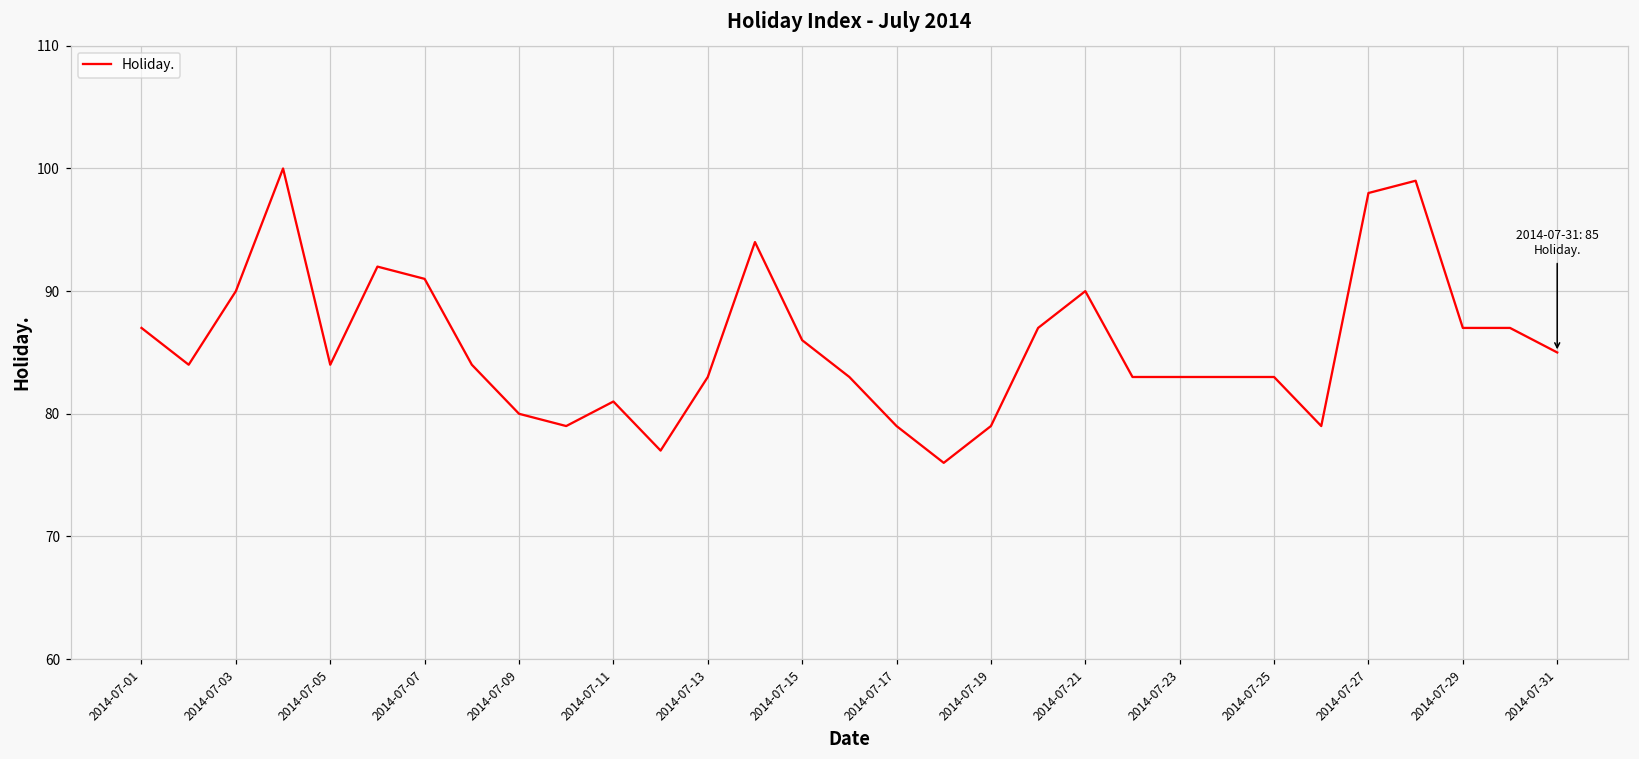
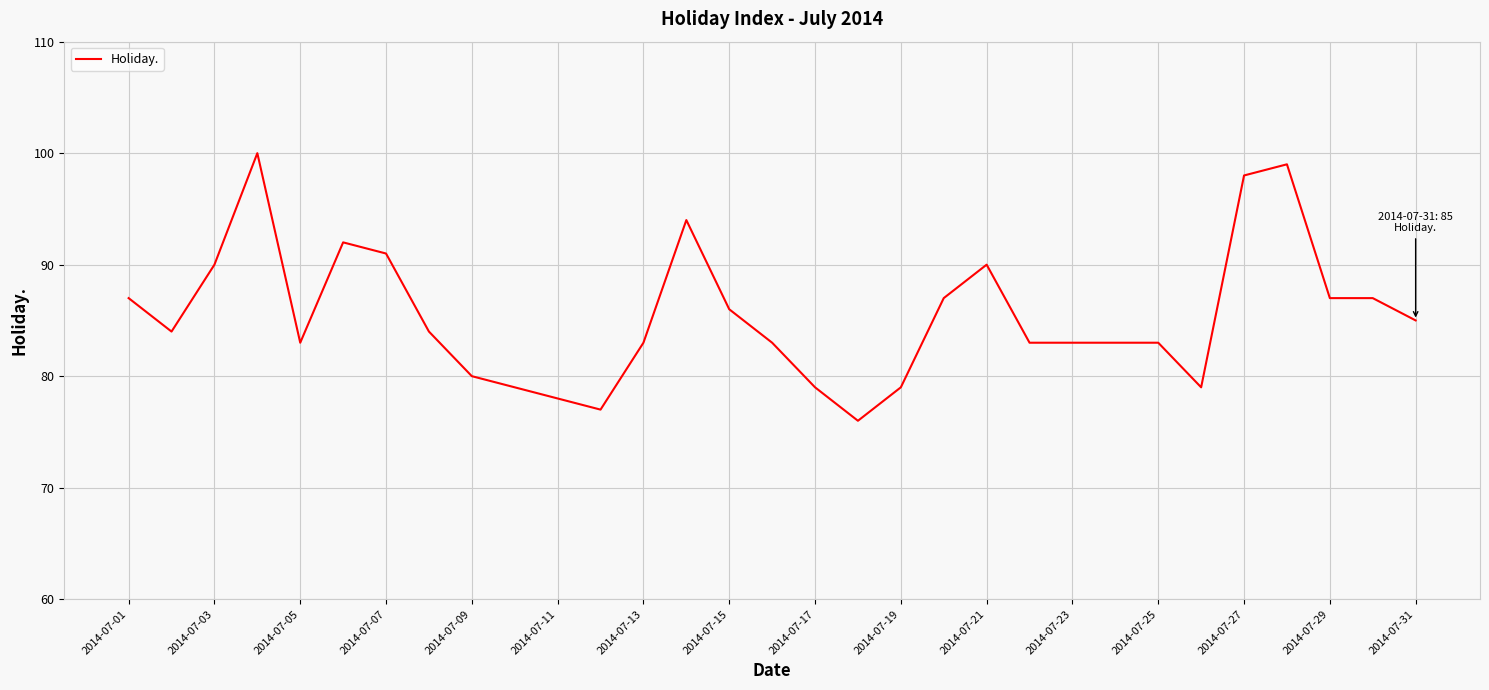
  {
    "2014-07-01": 87,
    "2014-07-03": 90,
-   "2014-07-05": 84,
+   "2014-07-05": 83,
    "2014-07-07": 91,
    "2014-07-09": 80,
-   "2014-07-11": 81,
+   "2014-07-11": 78,
    "2014-07-13": 83,
    "2014-07-15": 86,
    "2014-07-17": 79,
    "2014-07-19": 79,
    "2014-07-21": 90,
    "2014-07-23": 83,
    "2014-07-25": 83,
    "2014-07-27": 98,
    "2014-07-29": 87
  }
